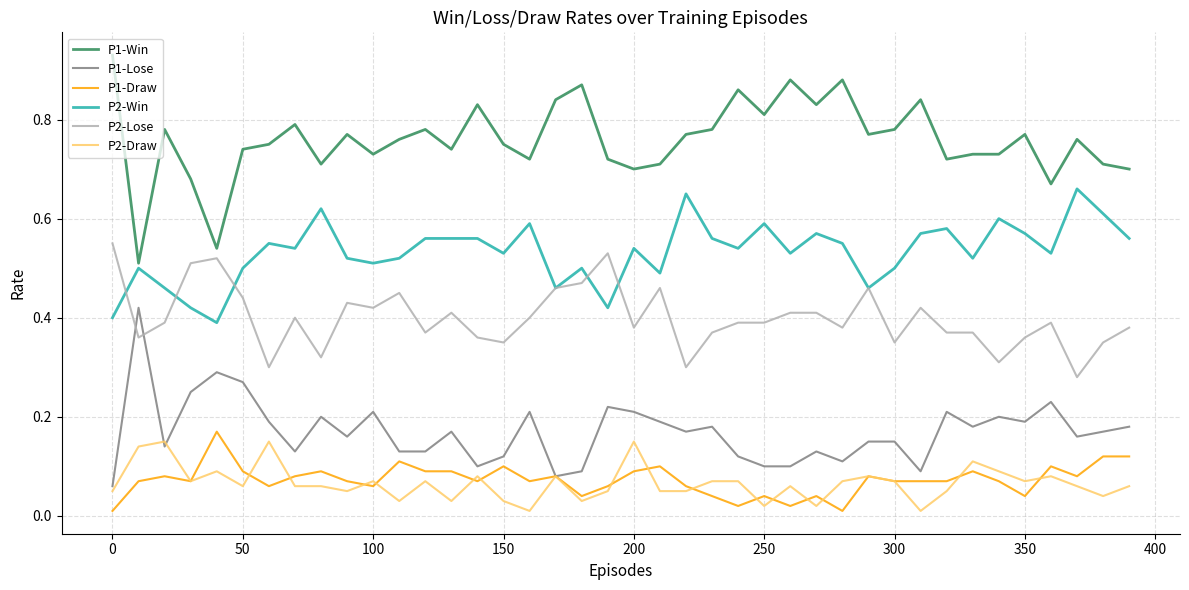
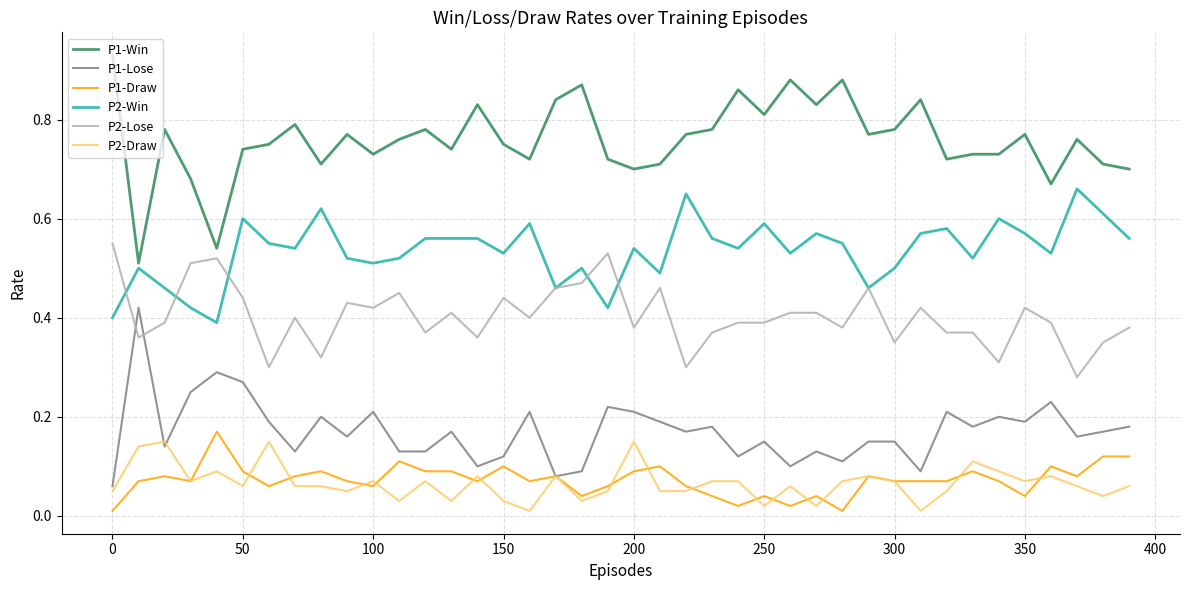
  {
    "P1-Win": {
      "50": 0.74,
      "100": 0.73,
      "150": 0.75,
      "200": 0.70,
      "250": 0.81,
      "300": 0.78,
      "350": 0.77
    },
    "P1-Lose": {
      "0": 0.06,
      "50": 0.27,
      "100": 0.21,
      "150": 0.12,
      "200": 0.21,
-     "250": 0.10,
+     "250": 0.15,
      "300": 0.15,
      "350": 0.19
    },
    "P1-Draw": {
      "0": 0.01,
      "50": 0.09,
      "100": 0.06,
      "150": 0.10,
      "200": 0.09,
      "250": 0.04,
      "350": 0.04
    },
    "P2-Win": {
      "0": 0.4,
-     "50": 0.5,
+     "50": 0.6,
      "100": 0.51,
      "150": 0.53,
      "200": 0.54,
      "250": 0.59,
      "300": 0.5,
      "350": 0.57
    },
    "P2-Lose": {
      "0": 0.55,
      "50": 0.44,
      "100": 0.42,
-     "150": 0.35,
+     "150": 0.44,
      "200": 0.38,
      "250": 0.39,
      "300": 0.35,
-     "350": 0.36
+     "350": 0.42
    },
    "P2-Draw": {
      "0": 0.05,
      "50": 0.06,
      "100": 0.07,
      "150": 0.03,
      "200": 0.15,
      "250": 0.02,
      "350": 0.07
    }
  }
